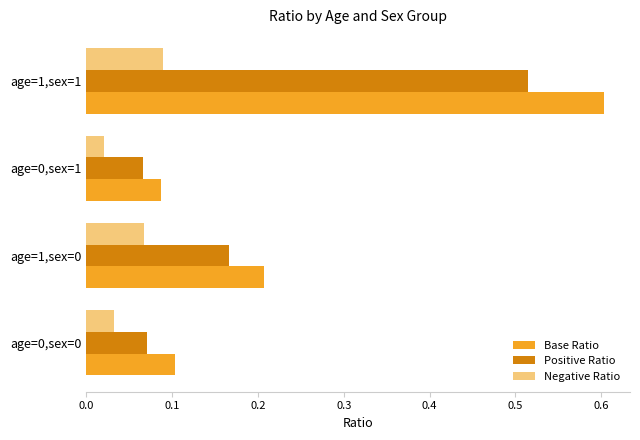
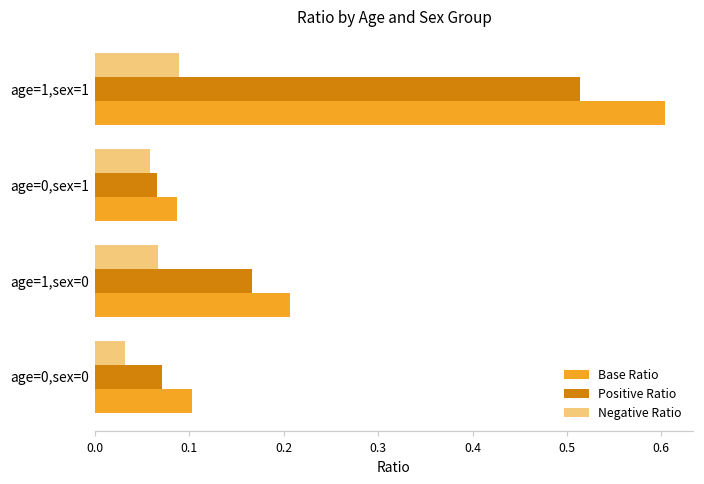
  {
    "Negative Ratio": {
      "age=1,sex=1": 0.09,
-     "age=0,sex=1": 0.02,
+     "age=0,sex=1": 0.06,
      "age=1,sex=0": 0.07,
      "age=0,sex=0": 0.03
    }
  }
